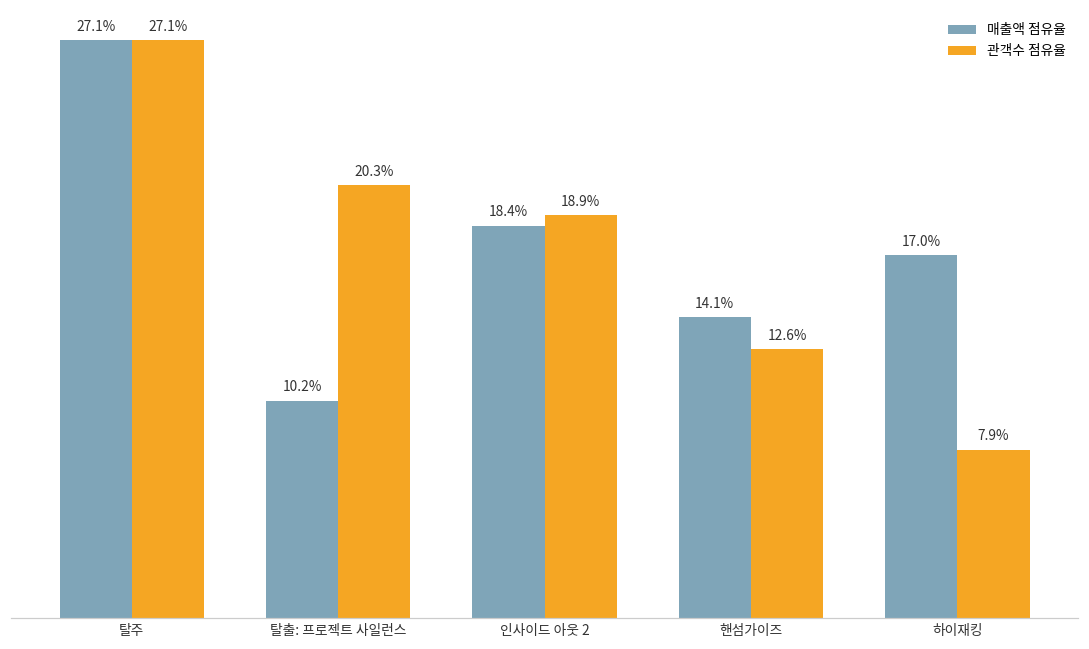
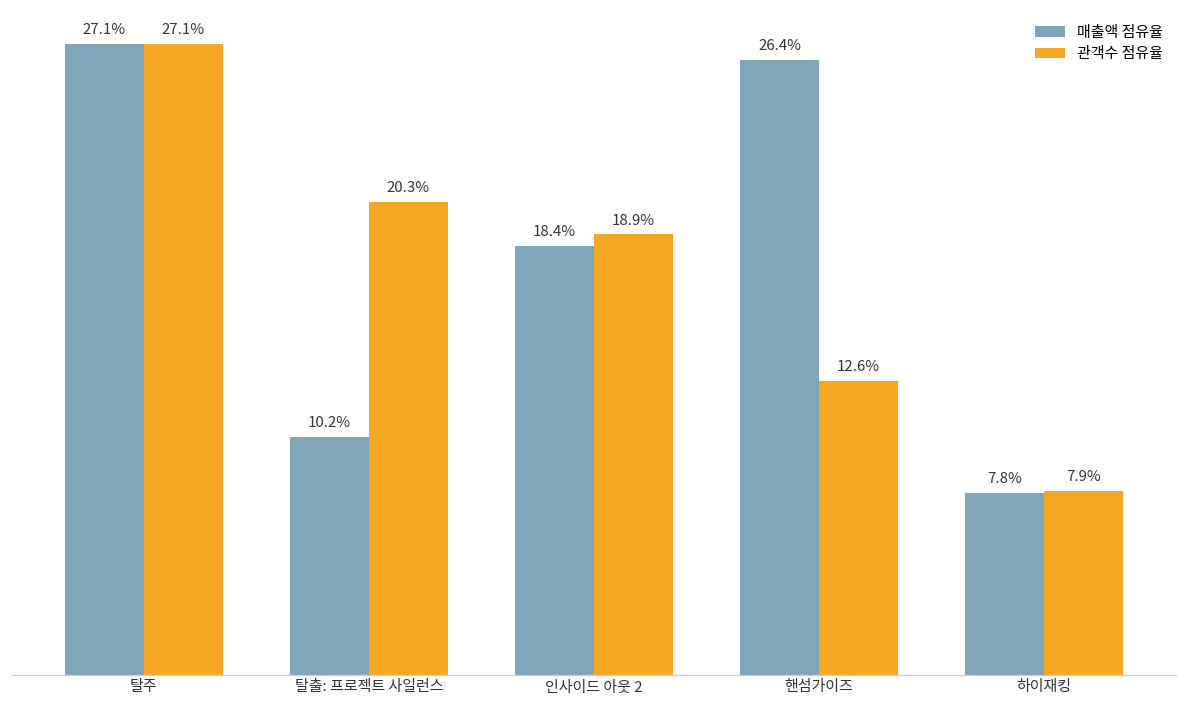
  {
    "매출액 점유율": {
      "탈주": "27.1%",
      "탈출: 프로젝트 사일런스": "10.2%",
      "인사이드 아웃 2": "18.4%",
-     "핸섬가이즈": "14.1%",
-     "하이재킹": "17.0%"
+     "핸섬가이즈": "26.4%",
+     "하이재킹": "7.8%"
    },
    "관객수 점유율": {
      "탈주": "27.1%",
      "탈출: 프로젝트 사일런스": "20.3%",
      "인사이드 아웃 2": "18.9%",
      "핸섬가이즈": "12.6%",
      "하이재킹": "7.9%"
    }
  }
